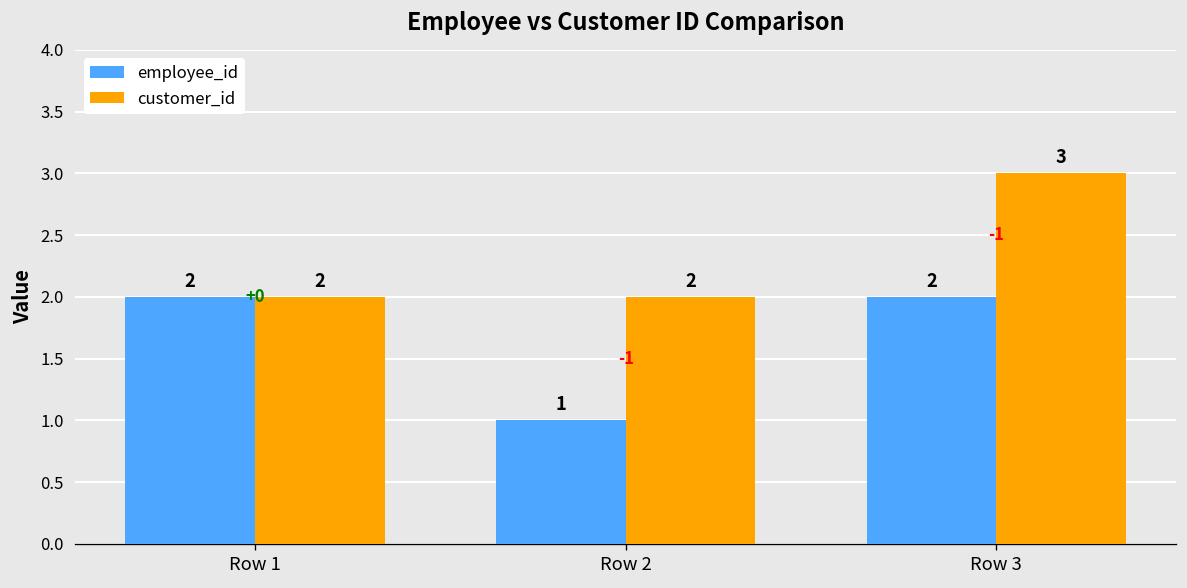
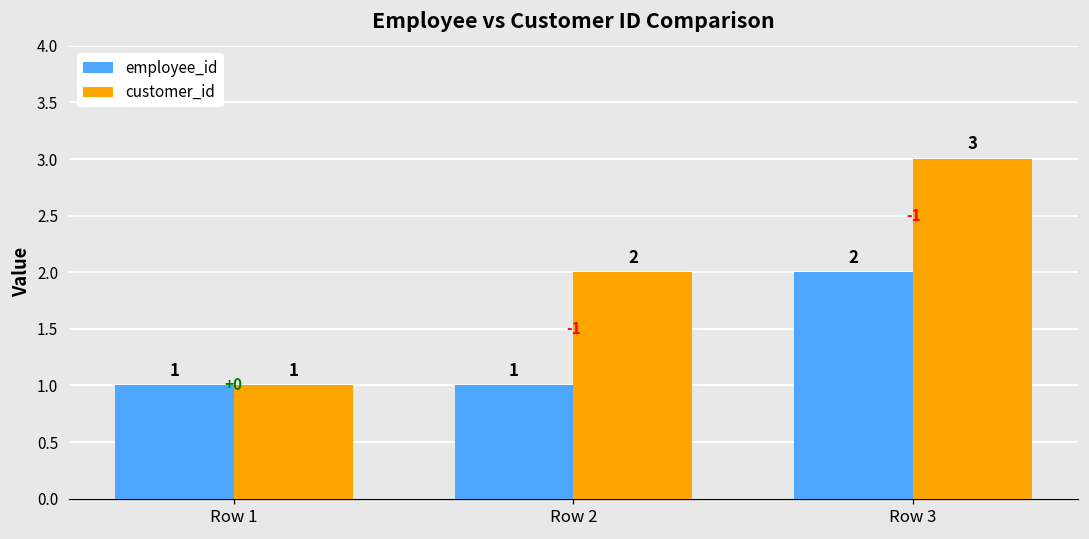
  {
    "employee_id": {
-     "Row 1": 2,
+     "Row 1": 1,
      "Row 2": 1,
      "Row 3": 2
    },
    "customer_id": {
-     "Row 1": 2,
+     "Row 1": 1,
      "Row 2": 2,
      "Row 3": 3
    }
  }
